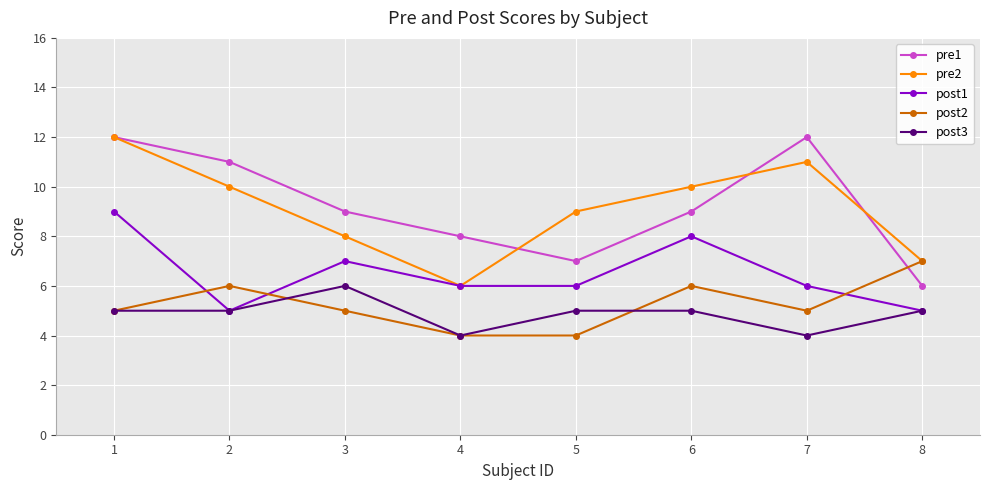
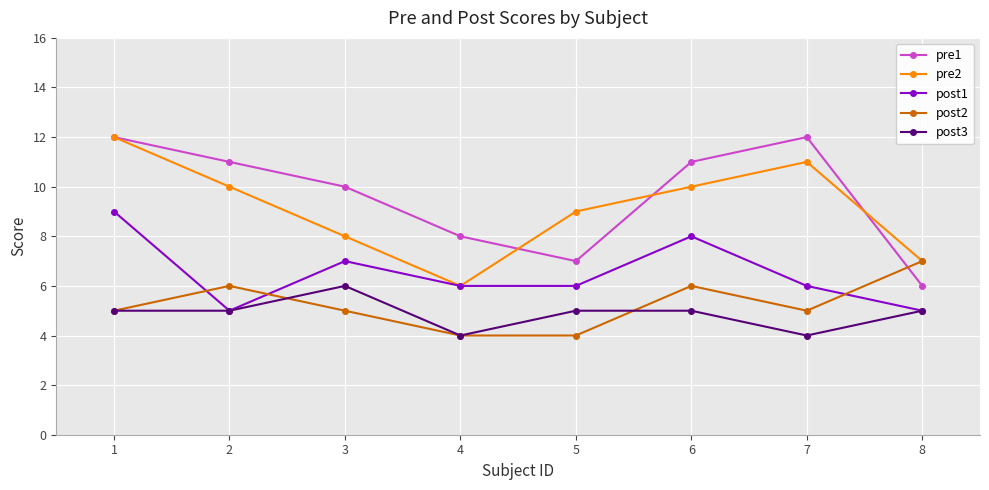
  {
    "pre1": {
      "2": 11,
-     "3": 9,
+     "3": 10,
      "4": 8,
      "5": 7,
-     "6": 9,
+     "6": 11,
      "7": 12,
      "8": 6
    },
    "pre2": {
      "2": 10,
      "3": 8,
      "5": 9,
      "6": 10,
      "7": 11
    },
    "post1": {
      "1": 9,
      "3": 7,
      "5": 6,
      "6": 8,
      "7": 6
    },
    "post2": {
      "2": 6,
      "3": 5,
      "5": 4,
      "6": 6,
      "7": 5
    },
    "post3": {
      "3": 6,
      "5": 5,
      "6": 5,
      "7": 4
    }
  }
